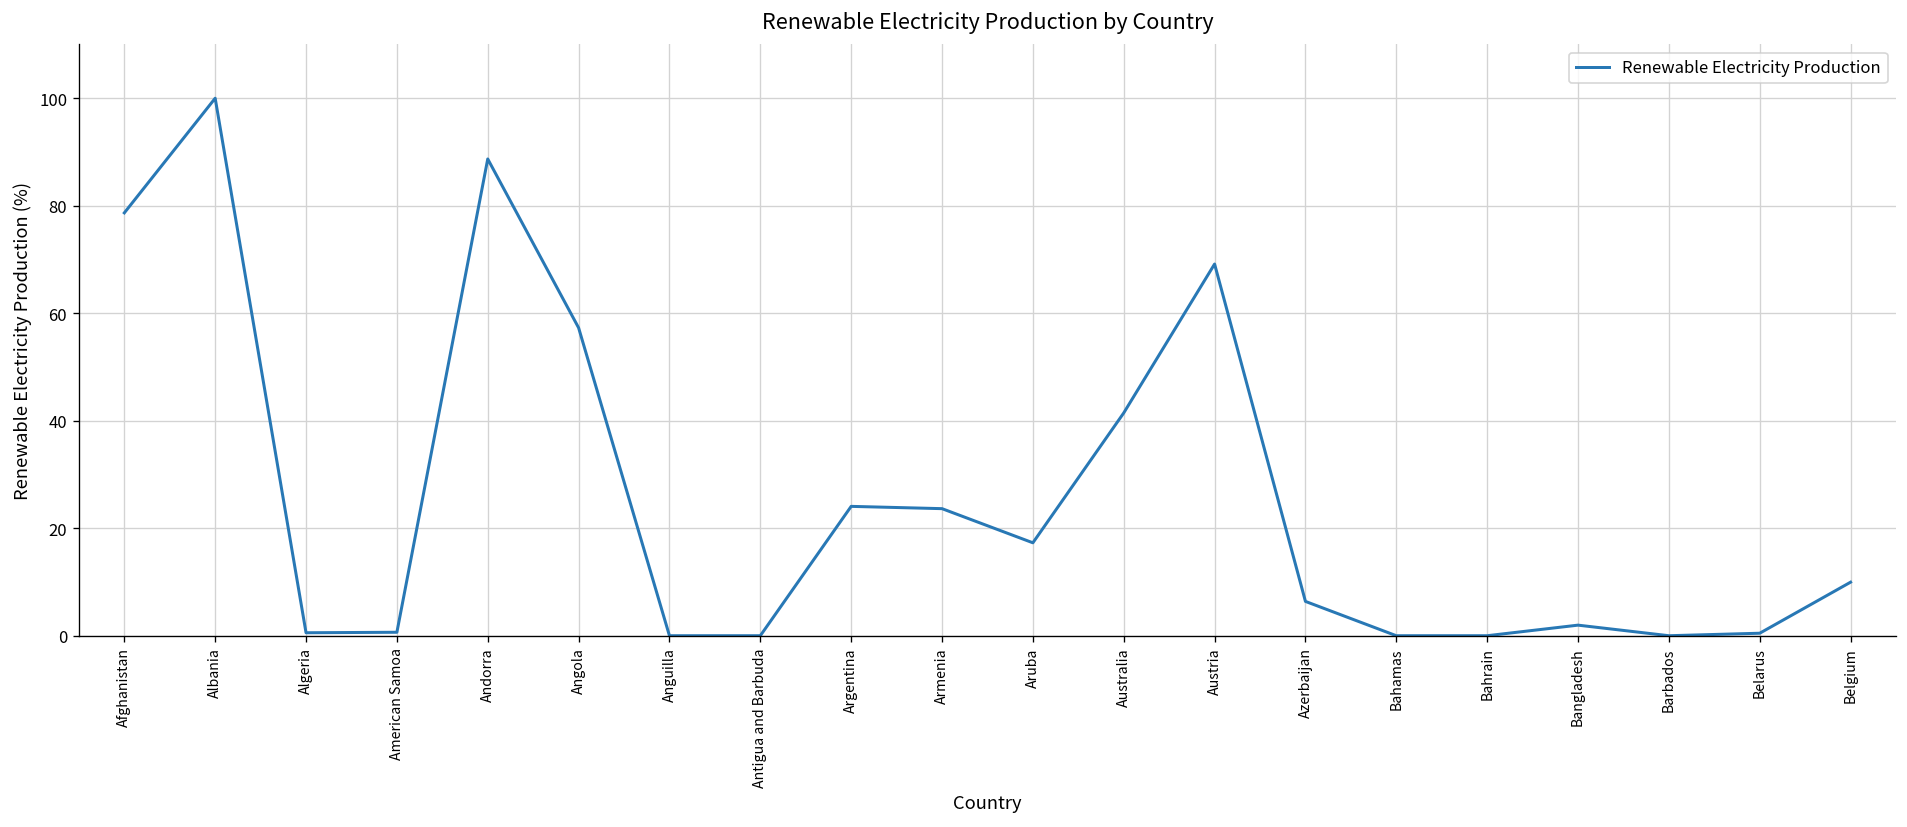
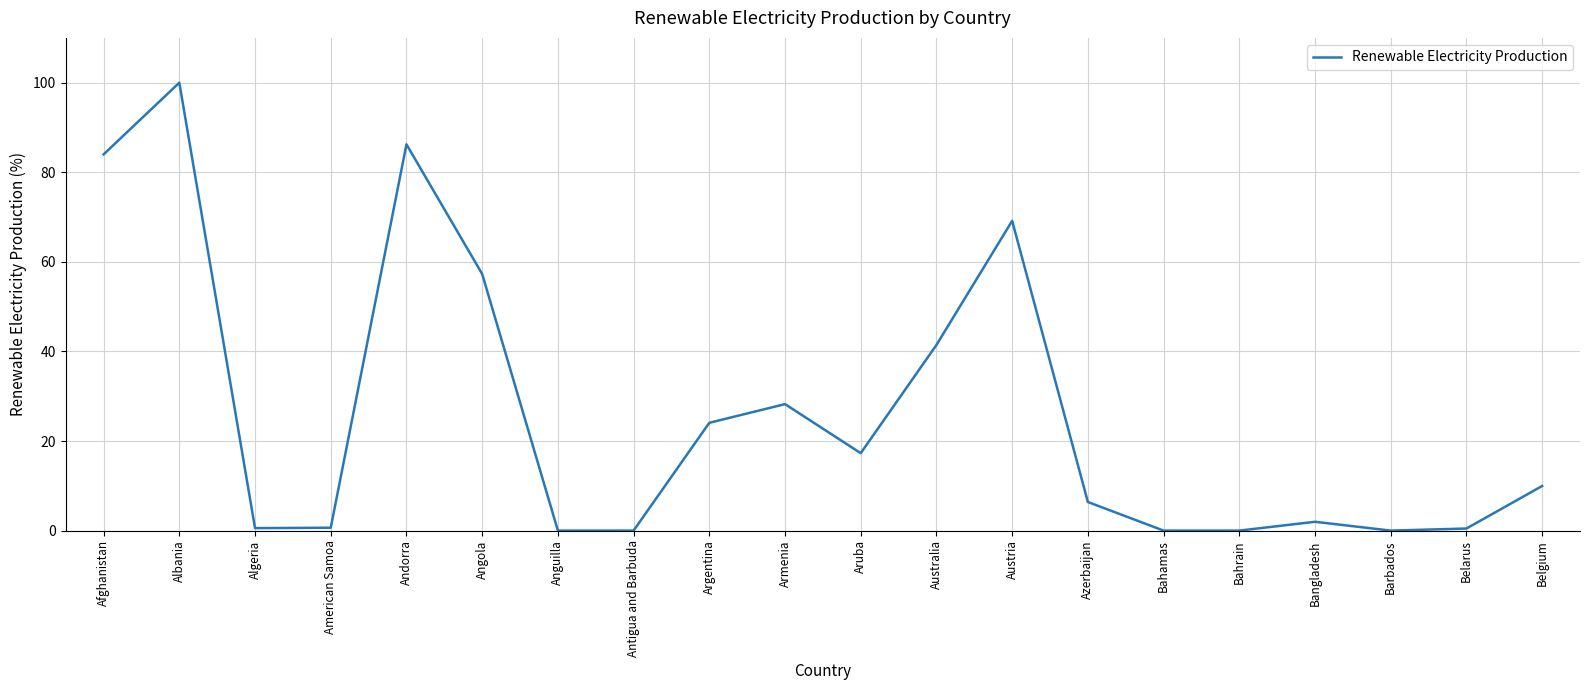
  {
-   "Afghanistan": 79,
+   "Afghanistan": 84,
    "Albania": 100,
    "Algeria": 1,
    "American Samoa": 1,
-   "Andorra": 89,
+   "Andorra": 86,
    "Angola": 57,
    "Anguilla": 0,
    "Antigua and Barbuda": 0,
    "Argentina": 24,
-   "Armenia": 24,
+   "Armenia": 28,
    "Aruba": 17,
    "Australia": 41,
    "Austria": 69,
    "Azerbaijan": 6,
    "Bahamas": 0,
    "Bahrain": 0,
    "Bangladesh": 2,
    "Barbados": 0,
    "Belarus": 0,
    "Belgium": 10
  }
